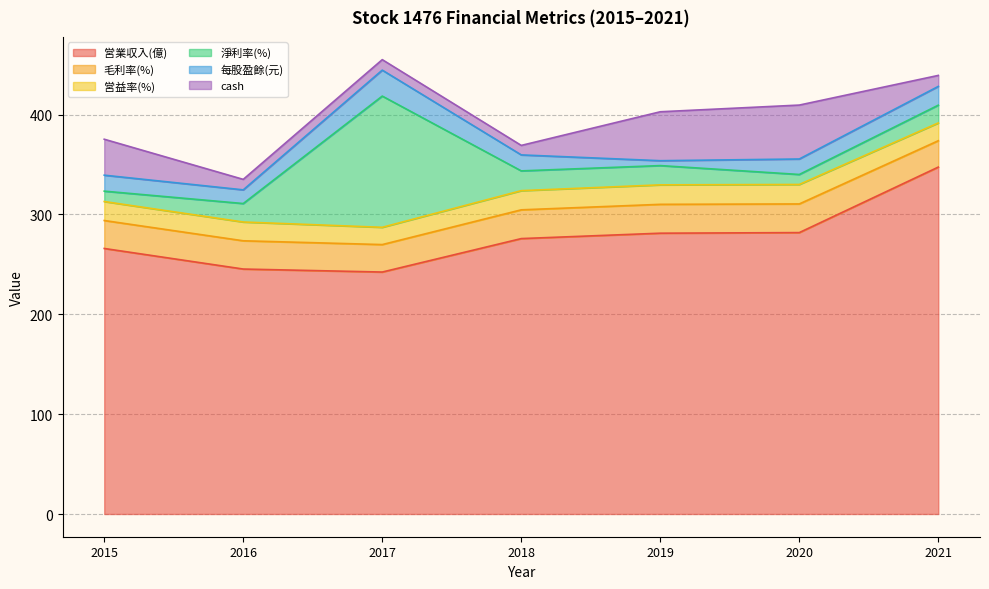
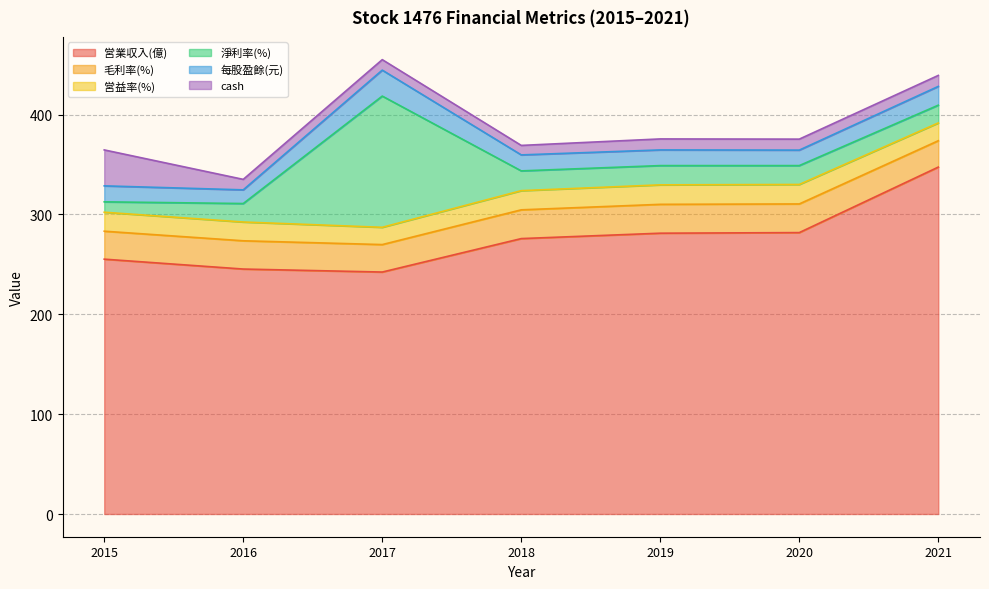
  {
    "営業収入(億)": {
-     "2015": 270,
+     "2015": 260,
      "2016": 250,
      "2017": 240,
      "2018": 280,
      "2019": 280,
      "2020": 280,
      "2021": 350
    },
    "淨利率(%)": {
      "2015": 10,
      "2016": 20,
      "2017": 130,
      "2018": 20,
      "2019": 20,
-     "2020": 10,
+     "2020": 20,
      "2021": 20
    },
    "每股盈餘(元)": {
      "2015": 20,
      "2016": 10,
      "2017": 30,
      "2018": 20,
-     "2019": 0,
+     "2019": 20,
      "2020": 20,
      "2021": 20
    },
    "cash": {
      "2015": 40,
      "2016": 10,
      "2017": 10,
      "2018": 10,
-     "2019": 50,
-     "2020": 50,
+     "2019": 10,
+     "2020": 10,
      "2021": 10
    }
  }
